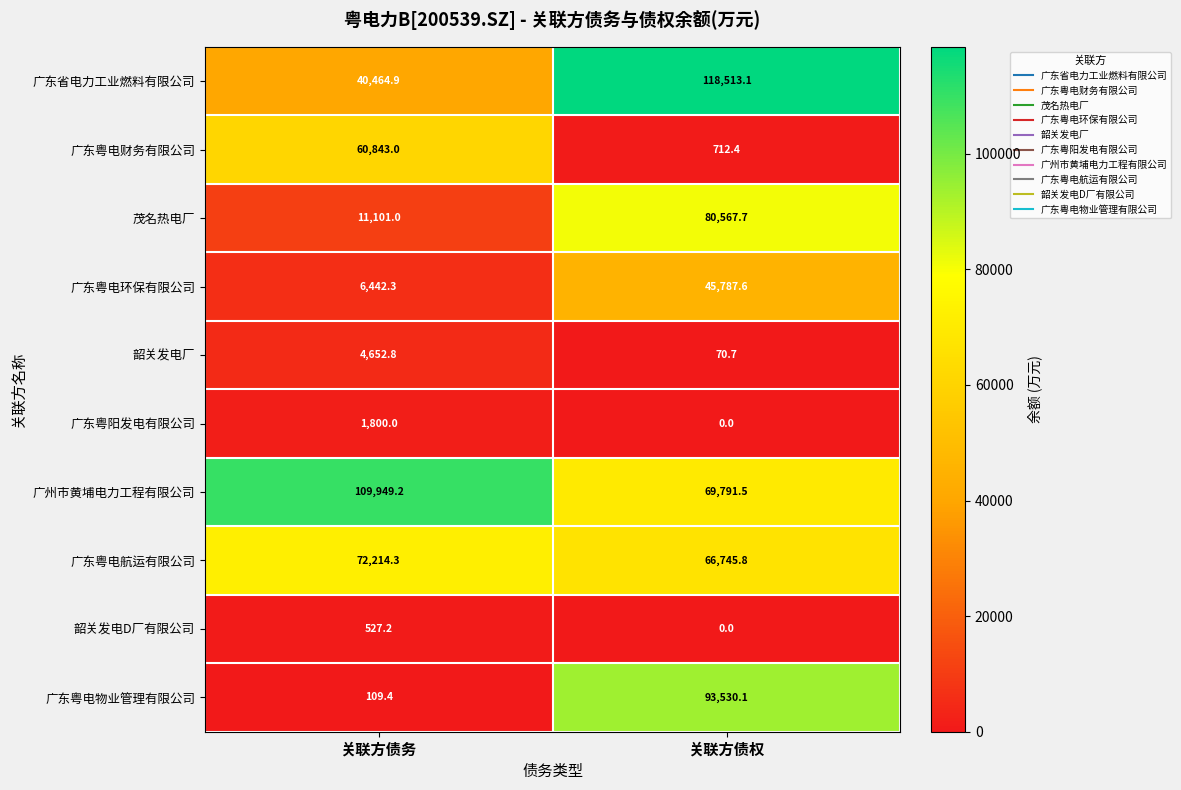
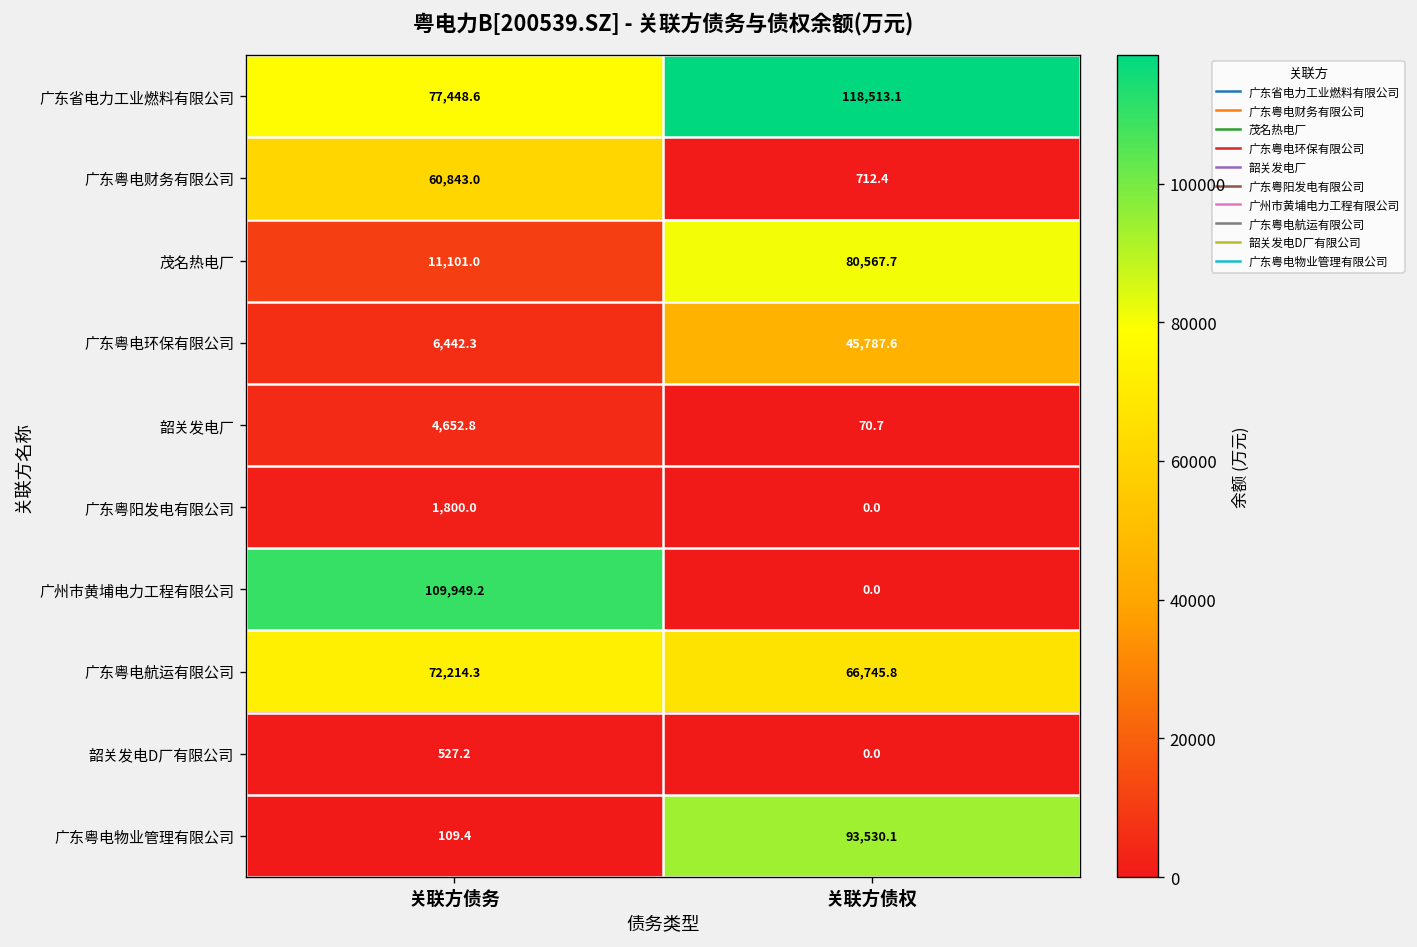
  {
    "广东省电力工业燃料有限公司": {
-     "关联方债务": "40,464.9",
+     "关联方债务": "77,448.6",
      "关联方债权": "118,513.1"
    },
    "广东粤电财务有限公司": {
      "关联方债务": "60,843.0",
      "关联方债权": "712.4"
    },
    "茂名热电厂": {
      "关联方债务": "11,101.0",
      "关联方债权": "80,567.7"
    },
    "广东粤电环保有限公司": {
      "关联方债务": "6,442.3",
      "关联方债权": "45,787.6"
    },
    "韶关发电厂": {
      "关联方债务": "4,652.8",
      "关联方债权": "70.7"
    },
    "广东粤阳发电有限公司": {
      "关联方债务": "1,800.0",
      "关联方债权": "0.0"
    },
    "广州市黄埔电力工程有限公司": {
      "关联方债务": "109,949.2",
-     "关联方债权": "69,791.5"
+     "关联方债权": "0.0"
    },
    "广东粤电航运有限公司": {
      "关联方债务": "72,214.3",
      "关联方债权": "66,745.8"
    },
    "韶关发电D厂有限公司": {
      "关联方债务": "527.2",
      "关联方债权": "0.0"
    },
    "广东粤电物业管理有限公司": {
      "关联方债务": "109.4",
      "关联方债权": "93,530.1"
    }
  }
